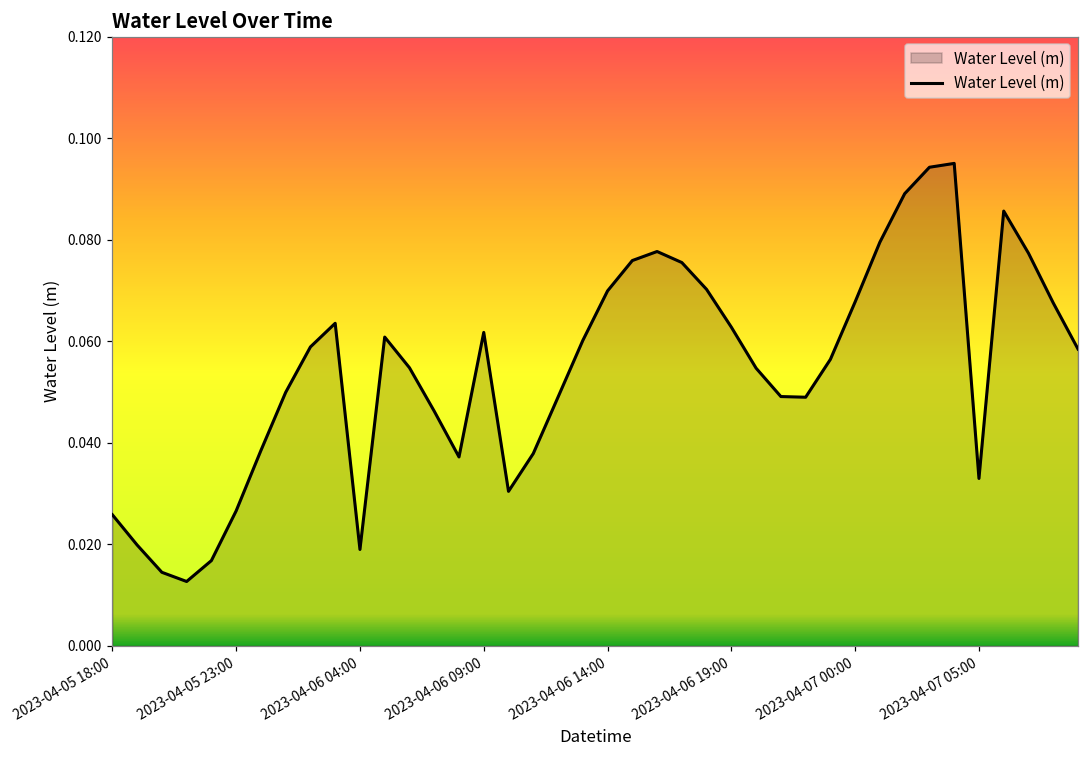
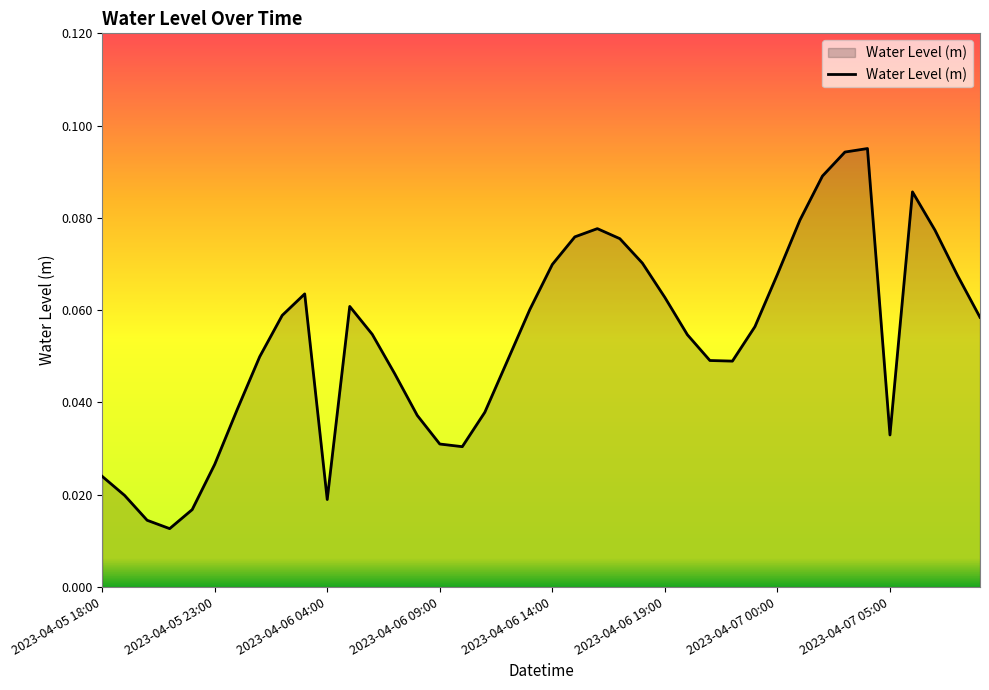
  {
-   "2023-04-05 18:00": 0.026,
+   "2023-04-05 18:00": 0.024,
    "2023-04-05 23:00": 0.027,
    "2023-04-06 04:00": 0.019,
-   "2023-04-06 09:00": 0.062,
+   "2023-04-06 09:00": 0.031,
    "2023-04-06 14:00": 0.070,
    "2023-04-06 19:00": 0.063,
    "2023-04-07 00:00": 0.068,
    "2023-04-07 05:00": 0.033
  }
